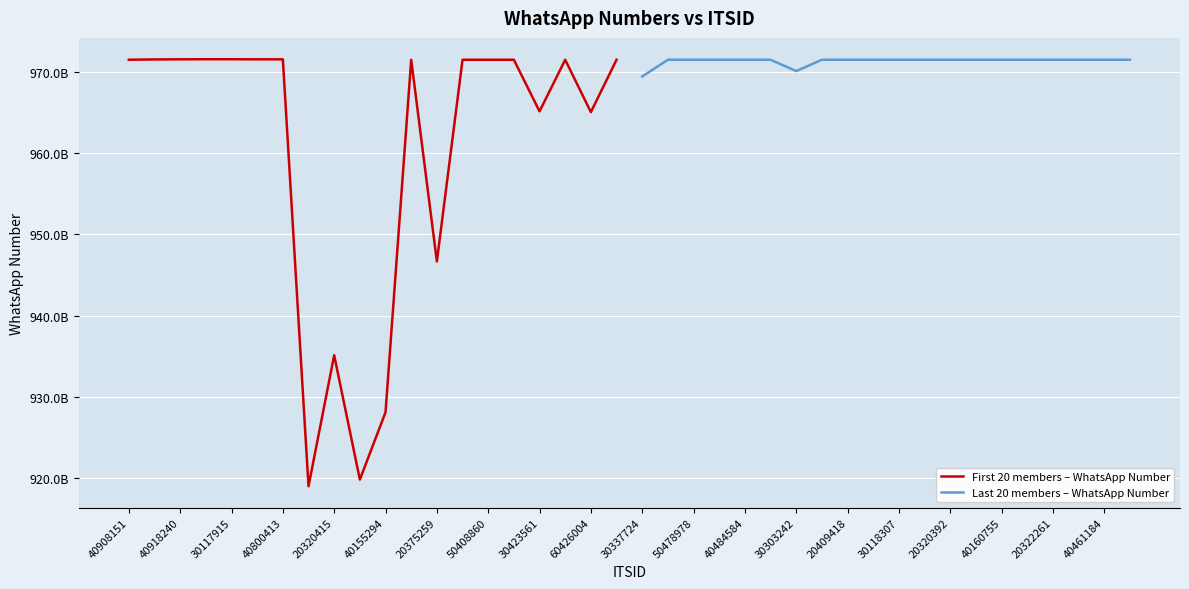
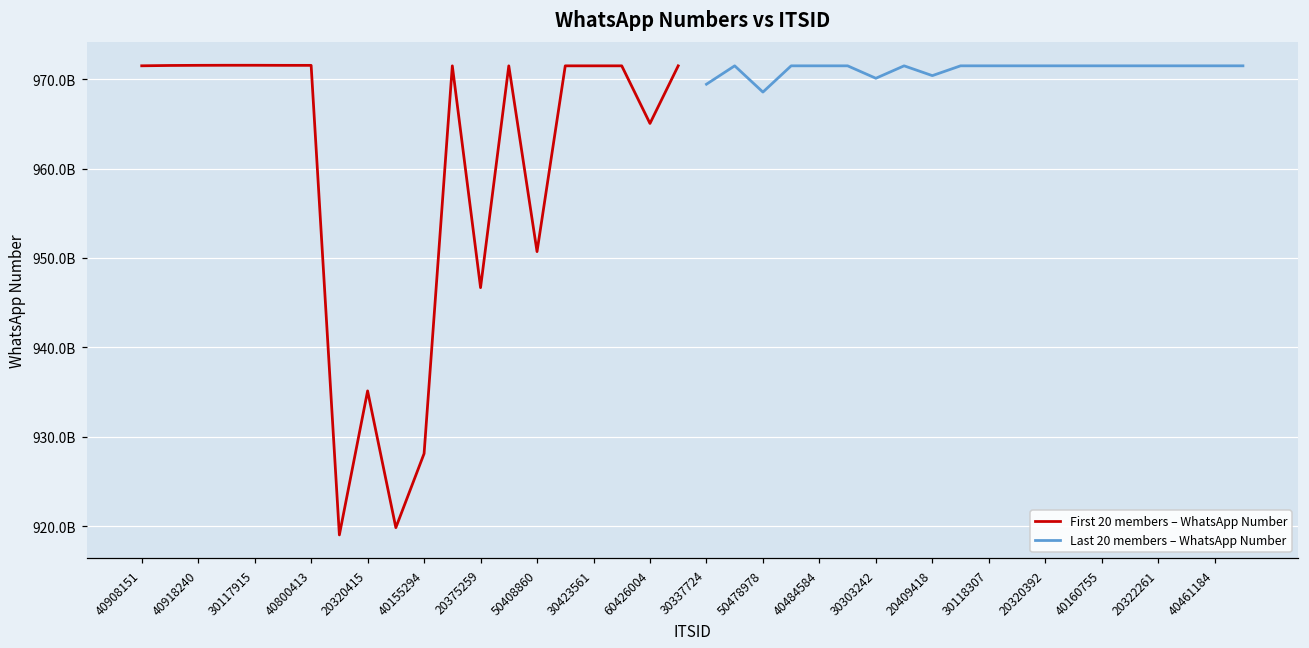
  {
    "First 20 members – WhatsApp Number": {
      "40908151": 972000000000,
      "40918240": 972000000000,
      "30117915": 972000000000,
      "40800413": 972000000000,
      "20320415": 935000000000,
      "40155294": 928000000000,
      "20375259": 947000000000,
-     "50408860": 972000000000,
-     "30423561": 965000000000,
+     "50408860": 951000000000,
+     "30423561": 972000000000,
      "60426004": 965000000000
    },
    "Last 20 members – WhatsApp Number": {
      "30337724": 969000000000,
-     "50478978": 972000000000,
+     "50478978": 969000000000,
      "40484584": 972000000000,
      "30303242": 970000000000,
-     "20409418": 972000000000,
+     "20409418": 970000000000,
      "30118307": 972000000000,
      "20320392": 972000000000,
      "40160755": 972000000000,
      "20322261": 972000000000,
      "40461184": 972000000000
    }
  }
